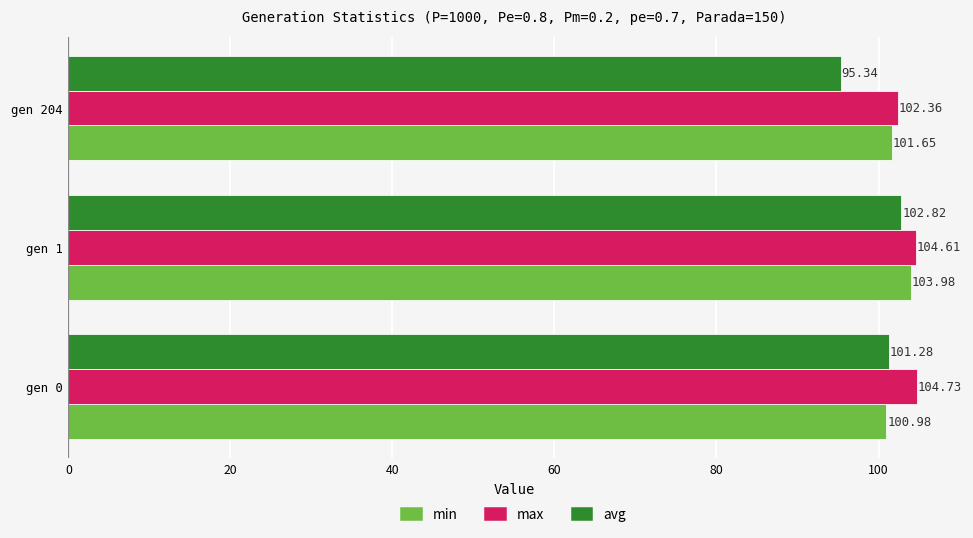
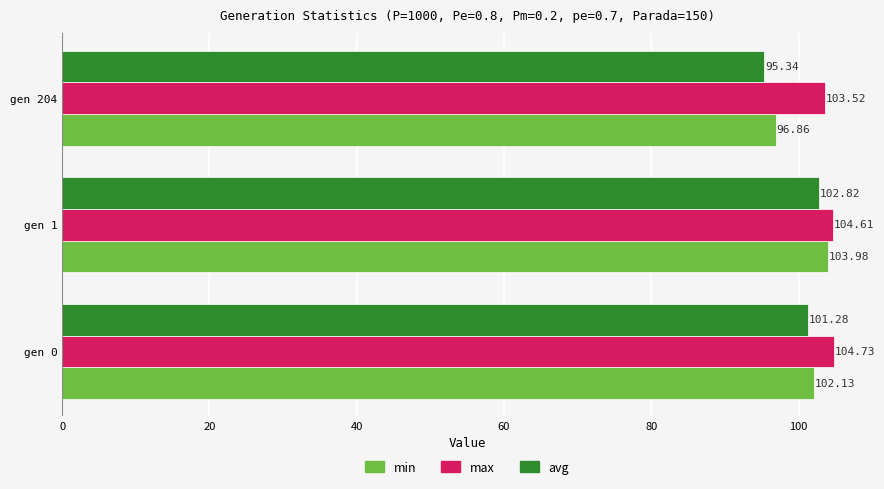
  {
    "min": {
-     "gen 204": 101.65,
+     "gen 204": 96.86,
      "gen 1": 103.98,
-     "gen 0": 100.98
+     "gen 0": 102.13
    },
    "max": {
-     "gen 204": 102.36,
+     "gen 204": 103.52,
      "gen 1": 104.61,
      "gen 0": 104.73
    },
    "avg": {
      "gen 204": 95.34,
      "gen 1": 102.82,
      "gen 0": 101.28
    }
  }
